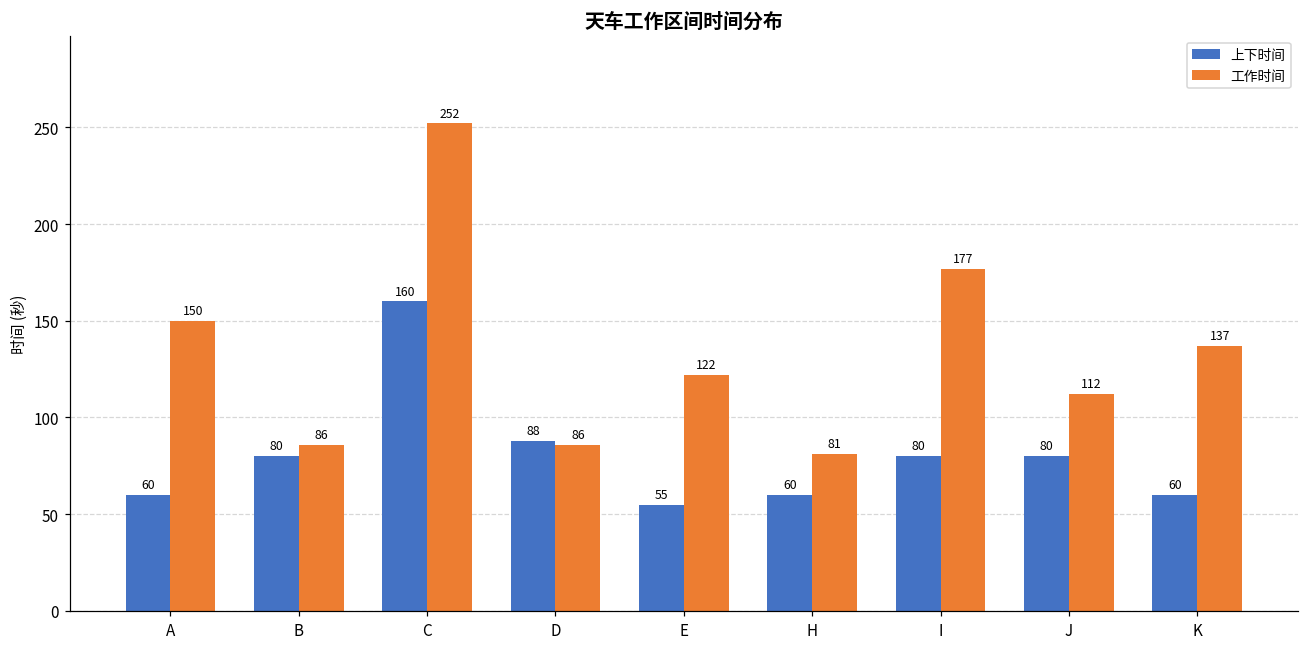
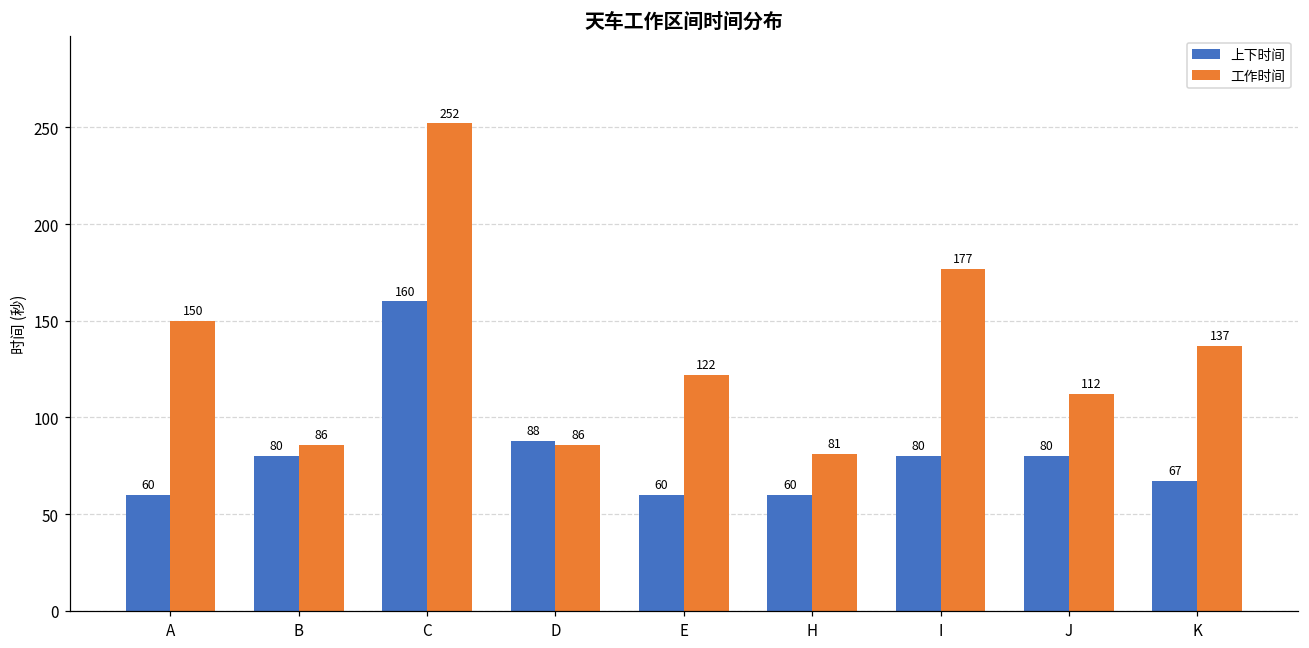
  {
    "上下时间": {
      "A": 60,
      "B": 80,
      "C": 160,
      "D": 88,
-     "E": 55,
+     "E": 60,
      "H": 60,
      "I": 80,
      "J": 80,
-     "K": 60
+     "K": 67
    },
    "工作时间": {
      "A": 150,
      "B": 86,
      "C": 252,
      "D": 86,
      "E": 122,
      "H": 81,
      "I": 177,
      "J": 112,
      "K": 137
    }
  }
